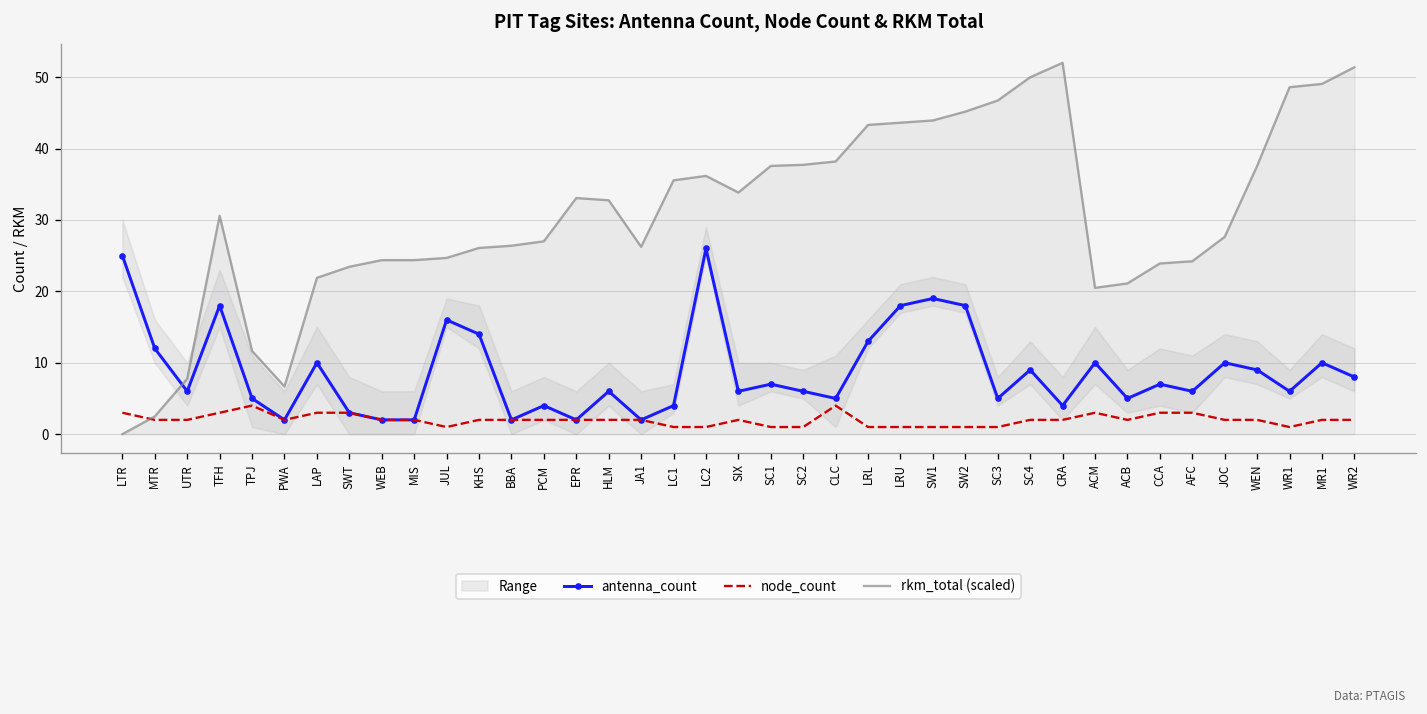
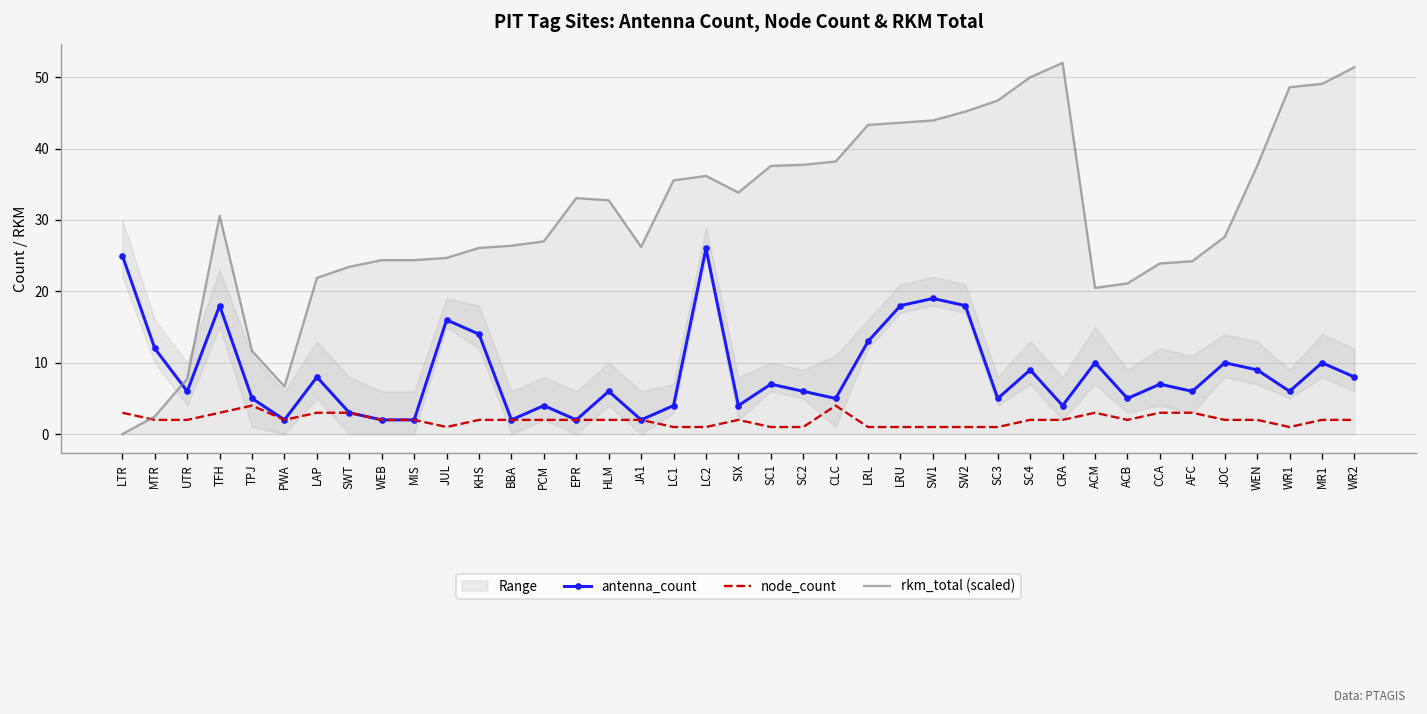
  {
    "antenna_count": {
      "LTR": 25,
      "MTR": 12,
      "UTR": 6,
      "TFH": 18,
      "TPJ": 5,
-     "LAP": 10,
+     "LAP": 8,
      "JUL": 16,
      "KHS": 14,
      "PCM": 4,
      "HLM": 6,
      "LC1": 4,
      "LC2": 26,
-     "SIX": 6,
+     "SIX": 4,
      "SC1": 7,
      "SC2": 6,
      "CLC": 5,
      "LRL": 13,
      "LRU": 18,
      "SW1": 19,
      "SW2": 18,
      "SC3": 5,
      "SC4": 9,
      "CRA": 4,
      "ACM": 10,
      "ACB": 5,
      "CCA": 7,
      "AFC": 6,
      "JOC": 10,
      "WEN": 9,
      "WR1": 6,
      "MR1": 10,
      "WR2": 8
    },
    "Range": {
      "PWA": 6,
      "SWT": 8,
      "WEB": 6,
      "MIS": 6,
      "BBA": 6,
      "EPR": 6,
      "JA1": 6
    },
    "node_count": {
      "LTR": 3,
      "MTR": 2,
      "UTR": 2,
      "TFH": 3,
      "TPJ": 4,
      "LAP": 3,
      "JUL": 1,
      "KHS": 2,
      "PCM": 2,
      "HLM": 2,
      "LC1": 1,
      "LC2": 1,
      "SIX": 2,
      "SC1": 1,
      "SC2": 1,
      "CLC": 4,
      "LRL": 1,
      "LRU": 1,
      "SW1": 1,
      "SW2": 1,
      "SC3": 1,
      "SC4": 2,
      "CRA": 2,
      "ACM": 3,
      "ACB": 2,
      "CCA": 3,
      "AFC": 3,
      "JOC": 2,
      "WEN": 2,
      "WR1": 1,
      "MR1": 2,
      "WR2": 2
    },
    "rkm_total (scaled)": {
      "LTR": 0,
      "MTR": 2,
      "UTR": 8,
      "TFH": 31,
      "TPJ": 12,
      "PWA": 7,
      "LAP": 22,
      "SWT": 23,
      "WEB": 24,
      "MIS": 24,
      "JUL": 25,
      "KHS": 26,
      "BBA": 26,
      "PCM": 27,
      "EPR": 33,
      "HLM": 33,
      "JA1": 26,
      "LC1": 36,
      "LC2": 36,
      "SIX": 34,
      "SC1": 38,
      "SC2": 38,
      "CLC": 38,
      "LRL": 43,
      "LRU": 44,
      "SW1": 44,
      "SW2": 45,
      "SC3": 47,
      "SC4": 50,
      "CRA": 52,
      "ACM": 20,
      "ACB": 21,
      "CCA": 24,
      "AFC": 24,
      "JOC": 28,
      "WEN": 38,
      "WR1": 49,
      "MR1": 49,
      "WR2": 51
    }
  }
